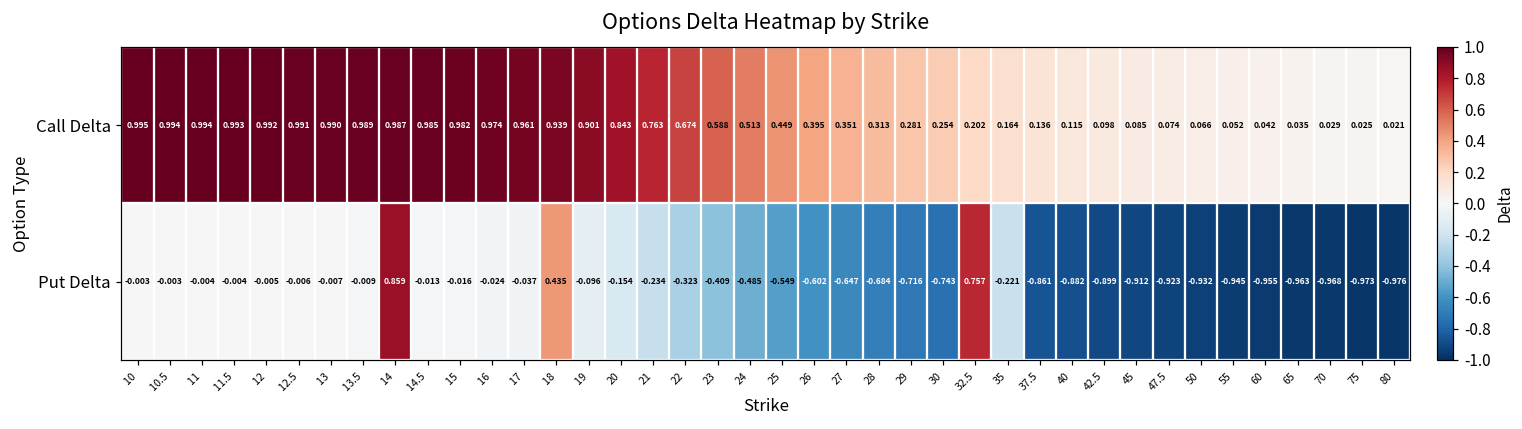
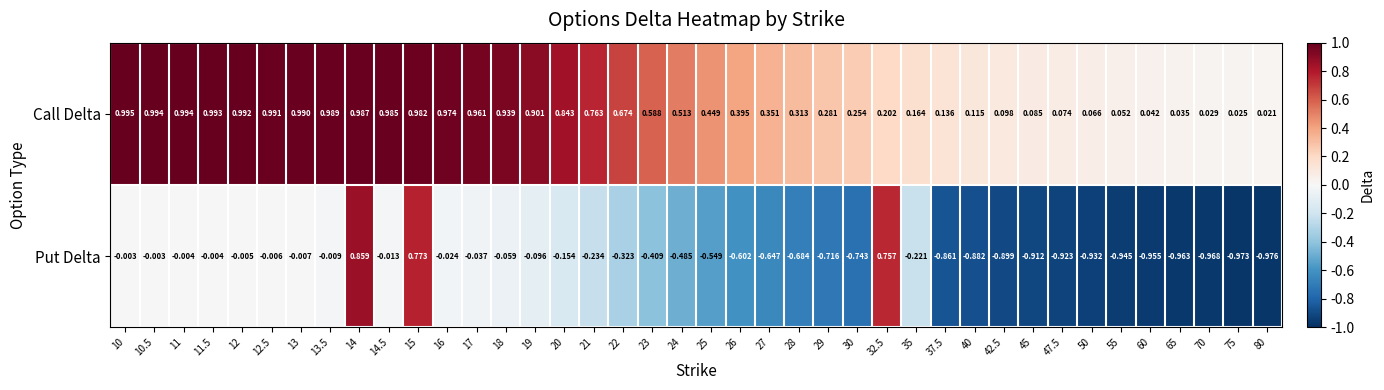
  {
    "Call Delta": {
      "10": 0.995,
      "10.5": 0.994,
      "11": 0.994,
      "11.5": 0.993,
      "12": 0.992,
      "12.5": 0.991,
      "13": 0.990,
      "13.5": 0.989,
      "14": 0.987,
      "14.5": 0.985,
      "15": 0.982,
      "16": 0.974,
      "17": 0.961,
      "18": 0.939,
      "19": 0.901,
      "20": 0.843,
      "21": 0.763,
      "22": 0.674,
      "23": 0.588,
      "24": 0.513,
      "25": 0.449,
      "26": 0.395,
      "27": 0.351,
      "28": 0.313,
      "29": 0.281,
      "30": 0.254,
      "32.5": 0.202,
      "35": 0.164,
      "37.5": 0.136,
      "40": 0.115,
      "42.5": 0.098,
      "45": 0.085,
      "47.5": 0.074,
      "50": 0.066,
      "55": 0.052,
      "60": 0.042,
      "65": 0.035,
      "70": 0.029,
      "75": 0.025,
      "80": 0.021
    },
    "Put Delta": {
      "10": -0.003,
      "10.5": -0.003,
      "11": -0.004,
      "11.5": -0.004,
      "12": -0.005,
      "12.5": -0.006,
      "13": -0.007,
      "13.5": -0.009,
      "14": 0.859,
      "14.5": -0.013,
-     "15": -0.016,
+     "15": 0.773,
      "16": -0.024,
      "17": -0.037,
-     "18": 0.435,
+     "18": -0.059,
      "19": -0.096,
      "20": -0.154,
      "21": -0.234,
      "22": -0.323,
      "23": -0.409,
      "24": -0.485,
      "25": -0.549,
      "26": -0.602,
      "27": -0.647,
      "28": -0.684,
      "29": -0.716,
      "30": -0.743,
      "32.5": 0.757,
      "35": -0.221,
      "37.5": -0.861,
      "40": -0.882,
      "42.5": -0.899,
      "45": -0.912,
      "47.5": -0.923,
      "50": -0.932,
      "55": -0.945,
      "60": -0.955,
      "65": -0.963,
      "70": -0.968,
      "75": -0.973,
      "80": -0.976
    }
  }
